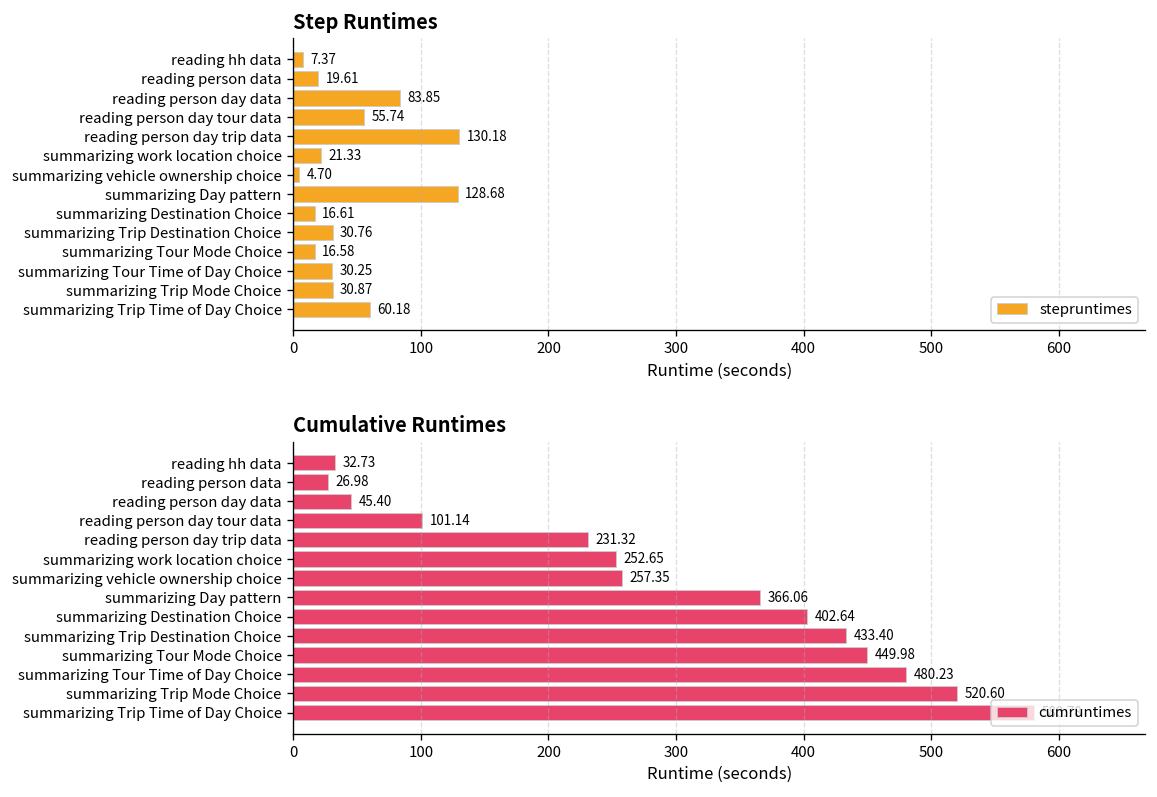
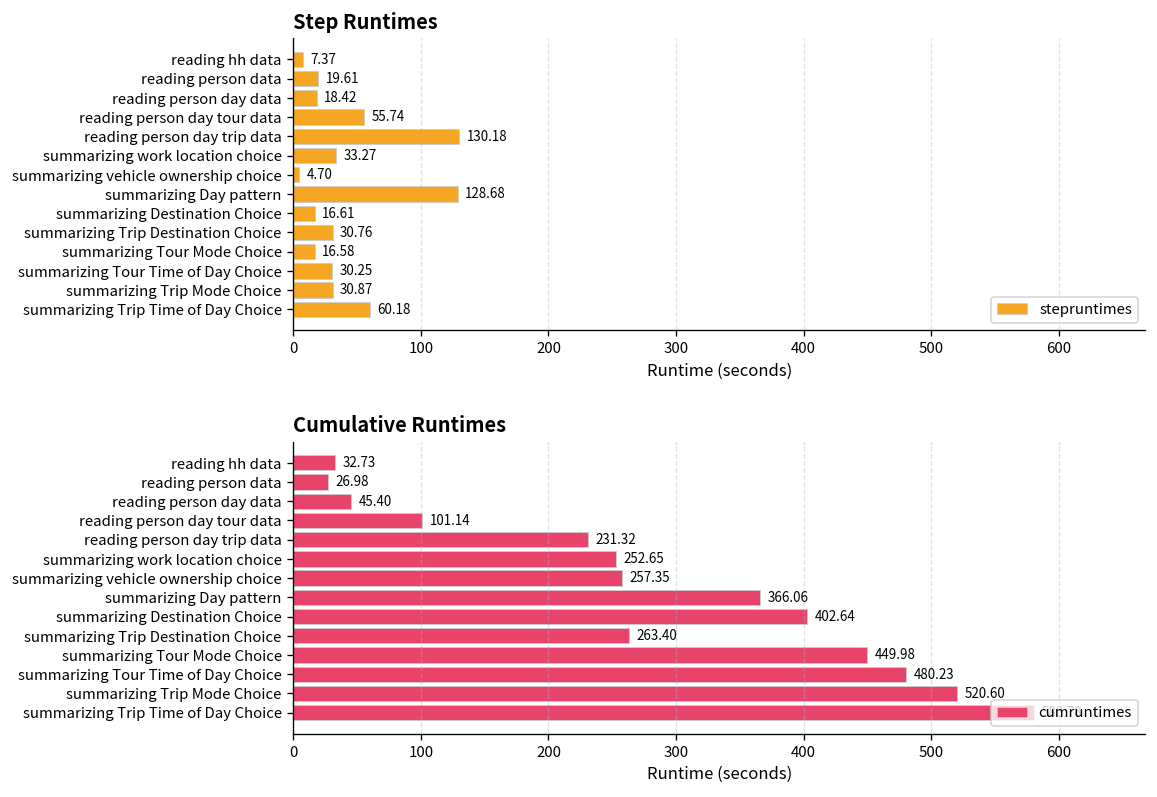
  {
    "Step Runtimes": {
      "reading hh data": 7.37,
      "reading person data": 19.61,
-     "reading person day data": 83.85,
+     "reading person day data": 18.42,
      "reading person day tour data": 55.74,
      "reading person day trip data": 130.18,
-     "summarizing work location choice": 21.33,
+     "summarizing work location choice": 33.27,
      "summarizing vehicle ownership choice": 4.70,
      "summarizing Day pattern": 128.68,
      "summarizing Destination Choice": 16.61,
      "summarizing Trip Destination Choice": 30.76,
      "summarizing Tour Mode Choice": 16.58,
      "summarizing Tour Time of Day Choice": 30.25,
      "summarizing Trip Mode Choice": 30.87,
      "summarizing Trip Time of Day Choice": 60.18
    },
    "Cumulative Runtimes": {
      "reading hh data": 32.73,
      "reading person data": 26.98,
      "reading person day data": 45.40,
      "reading person day tour data": 101.14,
      "reading person day trip data": 231.32,
      "summarizing work location choice": 252.65,
      "summarizing vehicle ownership choice": 257.35,
      "summarizing Day pattern": 366.06,
      "summarizing Destination Choice": 402.64,
-     "summarizing Trip Destination Choice": 433.40,
+     "summarizing Trip Destination Choice": 263.40,
      "summarizing Tour Mode Choice": 449.98,
      "summarizing Tour Time of Day Choice": 480.23
    }
  }
